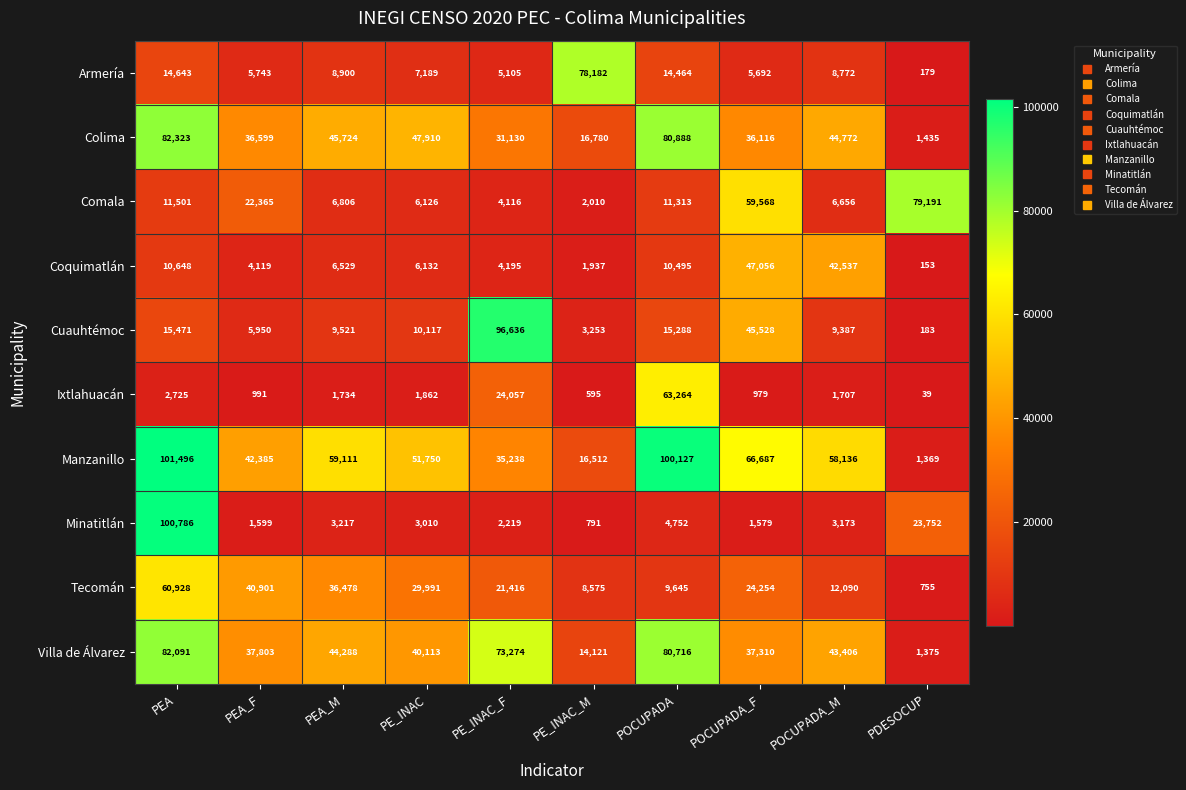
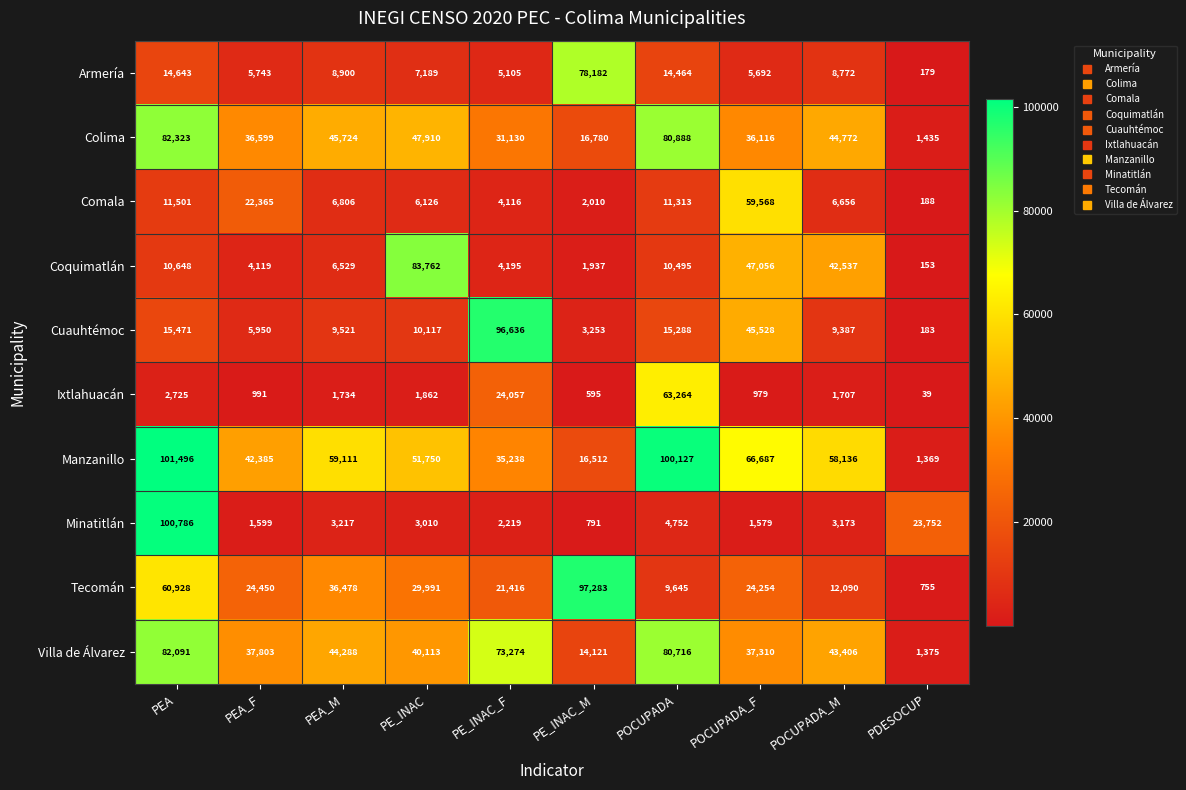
  {
    "Armería": {
      "PEA": "14,643",
      "PEA_F": "5,743",
      "PEA_M": "8,900",
      "PE_INAC": "7,189",
      "PE_INAC_F": "5,105",
      "PE_INAC_M": "78,182",
      "POCUPADA": "14,464",
      "POCUPADA_F": "5,692",
      "POCUPADA_M": "8,772",
      "PDESOCUP": "179"
    },
    "Colima": {
      "PEA": "82,323",
      "PEA_F": "36,599",
      "PEA_M": "45,724",
      "PE_INAC": "47,910",
      "PE_INAC_F": "31,130",
      "PE_INAC_M": "16,780",
      "POCUPADA": "80,888",
      "POCUPADA_F": "36,116",
      "POCUPADA_M": "44,772",
      "PDESOCUP": "1,435"
    },
    "Comala": {
      "PEA": "11,501",
      "PEA_F": "22,365",
      "PEA_M": "6,806",
      "PE_INAC": "6,126",
      "PE_INAC_F": "4,116",
      "PE_INAC_M": "2,010",
      "POCUPADA": "11,313",
      "POCUPADA_F": "59,568",
      "POCUPADA_M": "6,656",
-     "PDESOCUP": "79,191"
+     "PDESOCUP": "188"
    },
    "Coquimatlán": {
      "PEA": "10,648",
      "PEA_F": "4,119",
      "PEA_M": "6,529",
-     "PE_INAC": "6,132",
+     "PE_INAC": "83,762",
      "PE_INAC_F": "4,195",
      "PE_INAC_M": "1,937",
      "POCUPADA": "10,495",
      "POCUPADA_F": "47,056",
      "POCUPADA_M": "42,537",
      "PDESOCUP": "153"
    },
    "Cuauhtémoc": {
      "PEA": "15,471",
      "PEA_F": "5,950",
      "PEA_M": "9,521",
      "PE_INAC": "10,117",
      "PE_INAC_F": "96,636",
      "PE_INAC_M": "3,253",
      "POCUPADA": "15,288",
      "POCUPADA_F": "45,528",
      "POCUPADA_M": "9,387",
      "PDESOCUP": "183"
    },
    "Ixtlahuacán": {
      "PEA": "2,725",
      "PEA_F": "991",
      "PEA_M": "1,734",
      "PE_INAC": "1,862",
      "PE_INAC_F": "24,057",
      "PE_INAC_M": "595",
      "POCUPADA": "63,264",
      "POCUPADA_F": "979",
      "POCUPADA_M": "1,707",
      "PDESOCUP": "39"
    },
    "Manzanillo": {
      "PEA": "101,496",
      "PEA_F": "42,385",
      "PEA_M": "59,111",
      "PE_INAC": "51,750",
      "PE_INAC_F": "35,238",
      "PE_INAC_M": "16,512",
      "POCUPADA": "100,127",
      "POCUPADA_F": "66,687",
      "POCUPADA_M": "58,136",
      "PDESOCUP": "1,369"
    },
    "Minatitlán": {
      "PEA": "100,786",
      "PEA_F": "1,599",
      "PEA_M": "3,217",
      "PE_INAC": "3,010",
      "PE_INAC_F": "2,219",
      "PE_INAC_M": "791",
      "POCUPADA": "4,752",
      "POCUPADA_F": "1,579",
      "POCUPADA_M": "3,173",
      "PDESOCUP": "23,752"
    },
    "Tecomán": {
      "PEA": "60,928",
-     "PEA_F": "40,901",
+     "PEA_F": "24,450",
      "PEA_M": "36,478",
      "PE_INAC": "29,991",
      "PE_INAC_F": "21,416",
-     "PE_INAC_M": "8,575",
+     "PE_INAC_M": "97,283",
      "POCUPADA": "9,645",
      "POCUPADA_F": "24,254",
      "POCUPADA_M": "12,090",
      "PDESOCUP": "755"
    },
    "Villa de Álvarez": {
      "PEA": "82,091",
      "PEA_F": "37,803",
      "PEA_M": "44,288",
      "PE_INAC": "40,113",
      "PE_INAC_F": "73,274",
      "PE_INAC_M": "14,121",
      "POCUPADA": "80,716",
      "POCUPADA_F": "37,310",
      "POCUPADA_M": "43,406",
      "PDESOCUP": "1,375"
    }
  }
